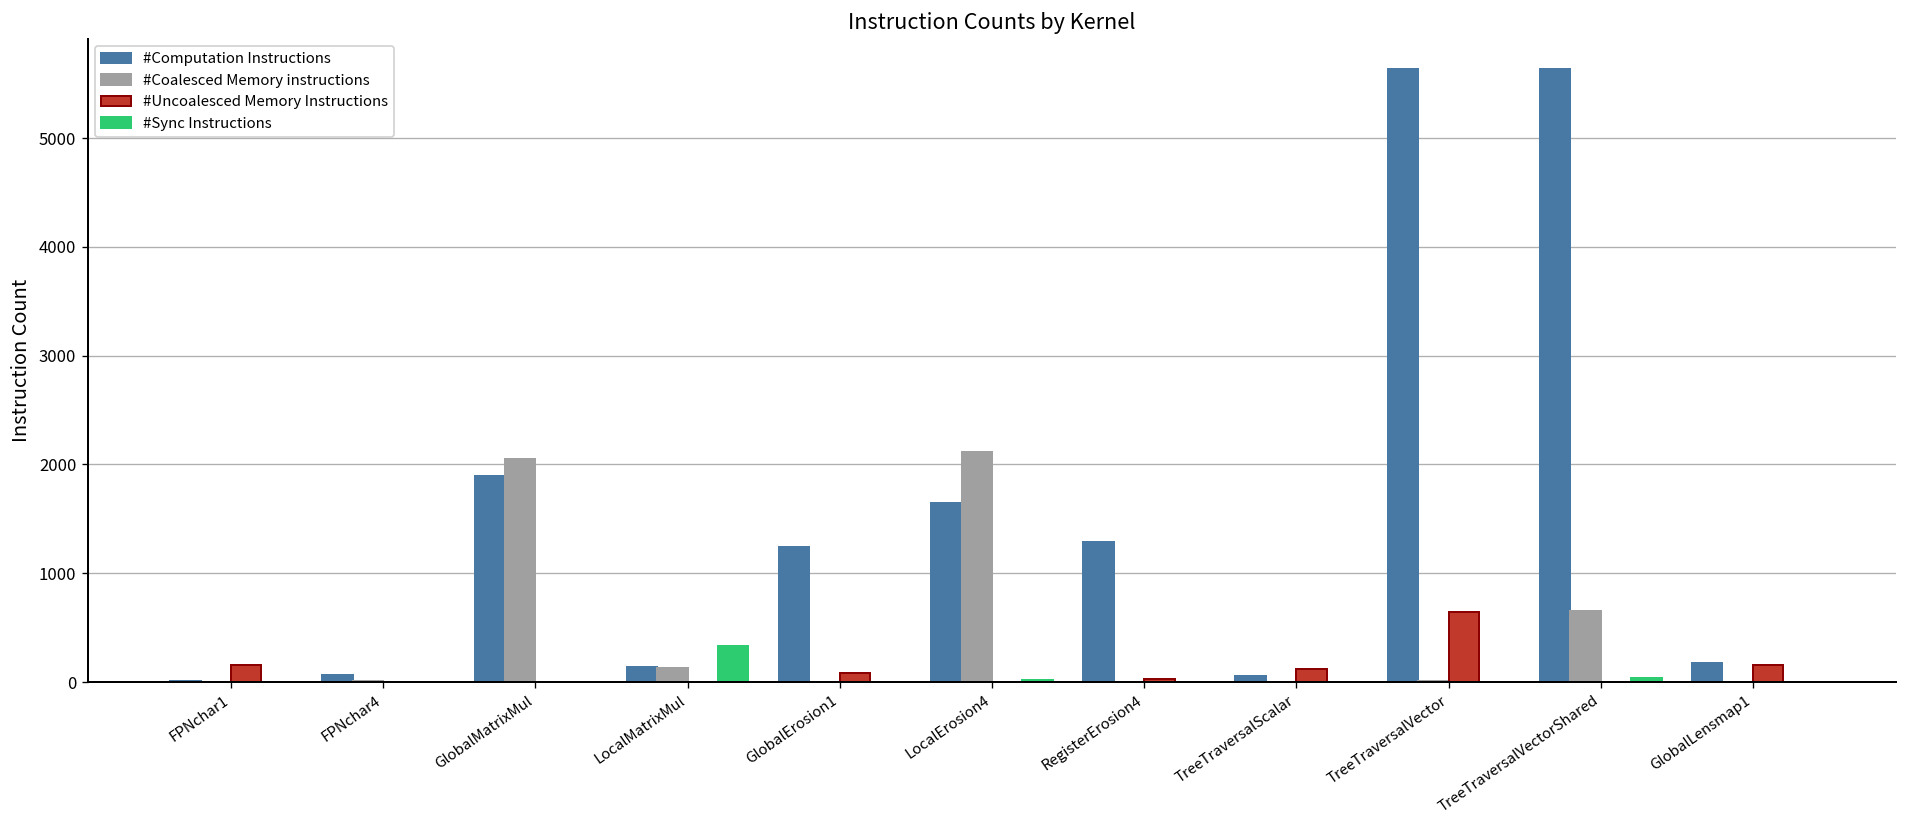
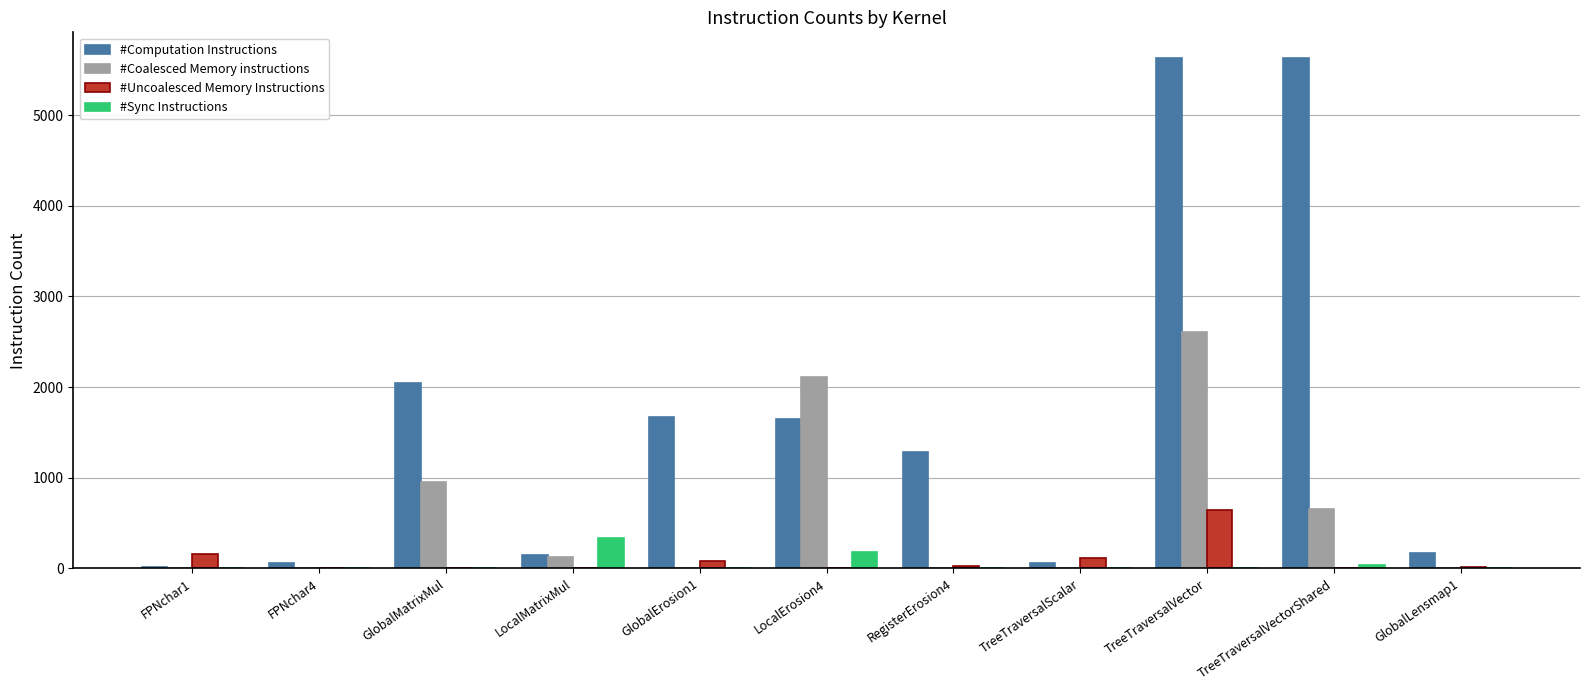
  {
    "#Computation Instructions": {
      "FPNchar4": 100,
-     "GlobalMatrixMul": 1900,
+     "GlobalMatrixMul": 2000,
      "LocalMatrixMul": 100,
-     "GlobalErosion1": 1200,
+     "GlobalErosion1": 1700,
      "LocalErosion4": 1600,
      "RegisterErosion4": 1300,
      "TreeTraversalScalar": 100,
      "TreeTraversalVector": 5600,
      "TreeTraversalVectorShared": 5600,
      "GlobalLensmap1": 200
    },
    "#Coalesced Memory instructions": {
      "FPNchar1": 0,
-     "GlobalMatrixMul": 2000,
+     "GlobalMatrixMul": 900,
      "LocalMatrixMul": 100,
      "GlobalErosion1": 0,
      "LocalErosion4": 2100,
      "RegisterErosion4": 0,
-     "TreeTraversalVector": 0,
+     "TreeTraversalVector": 2600,
      "TreeTraversalVectorShared": 700
    },
    "#Uncoalesced Memory Instructions": {
      "FPNchar1": 200,
      "FPNchar4": 0,
      "GlobalMatrixMul": 0,
      "LocalMatrixMul": 0,
      "GlobalErosion1": 100,
      "LocalErosion4": 0,
      "TreeTraversalScalar": 100,
      "TreeTraversalVector": 600,
      "TreeTraversalVectorShared": 0,
-     "GlobalLensmap1": 200
+     "GlobalLensmap1": 0
    },
    "#Sync Instructions": {
      "FPNchar1": 0,
      "FPNchar4": 0,
      "GlobalMatrixMul": 0,
      "LocalMatrixMul": 300,
      "GlobalErosion1": 0,
-     "LocalErosion4": 0,
+     "LocalErosion4": 200,
      "RegisterErosion4": 0,
      "TreeTraversalScalar": 0,
      "TreeTraversalVector": 0,
      "TreeTraversalVectorShared": 0,
      "GlobalLensmap1": 0
    }
  }
